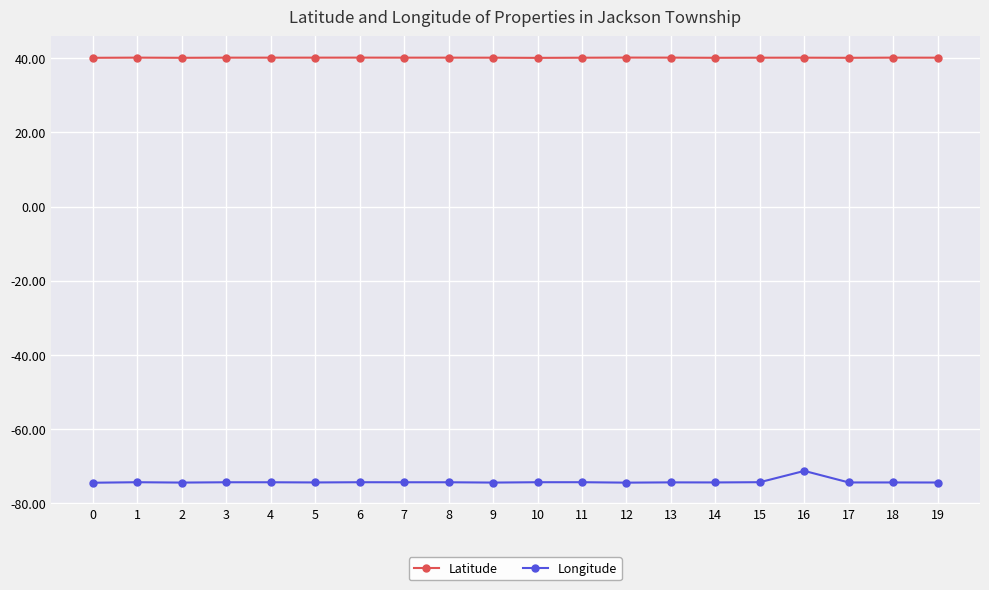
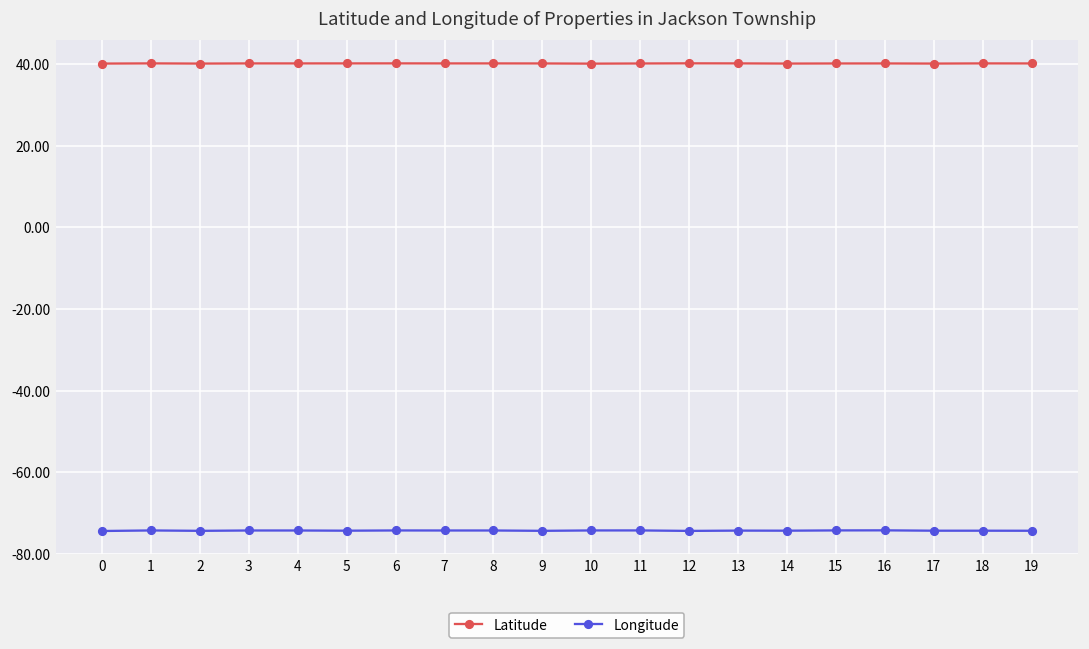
  {
    "Latitude": {
      "0": 40,
      "1": 40,
      "2": 40,
      "3": 40,
      "4": 40,
      "5": 40,
      "6": 40,
      "7": 40,
      "8": 40,
      "9": 40,
      "10": 40,
      "11": 40,
      "12": 40,
      "13": 40,
      "14": 40,
      "15": 40,
      "16": 40,
      "17": 40,
      "18": 40,
      "19": 40
    },
    "Longitude": {
      "0": -74,
      "1": -74,
      "2": -74,
      "3": -74,
      "4": -74,
      "5": -74,
      "6": -74,
      "7": -74,
      "8": -74,
      "9": -74,
      "10": -74,
      "11": -74,
      "12": -74,
      "13": -74,
      "14": -74,
      "15": -74,
-     "16": -71,
+     "16": -74,
      "17": -74,
      "18": -74,
      "19": -74
    }
  }
